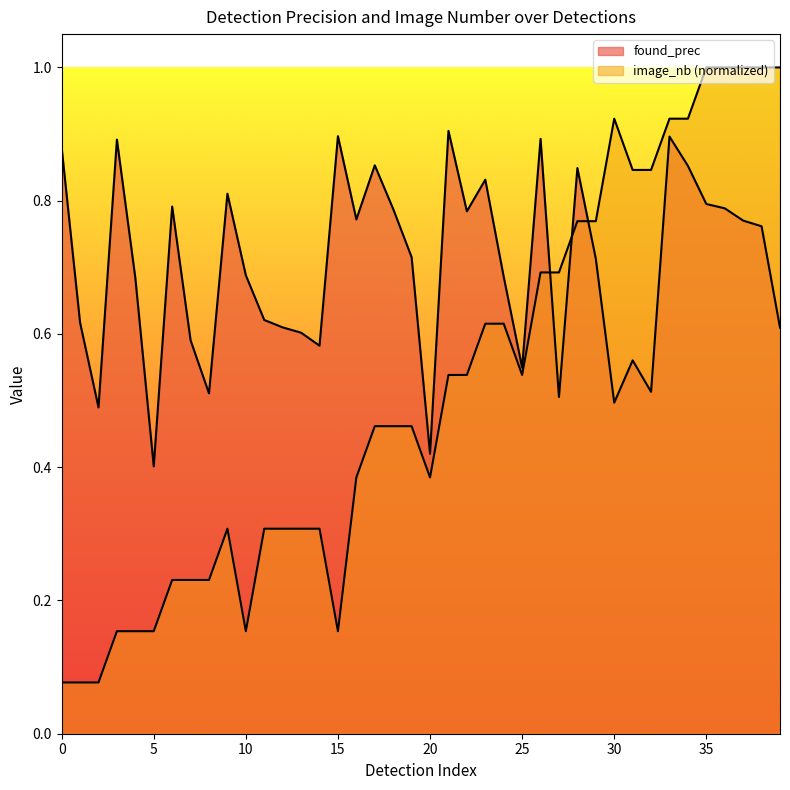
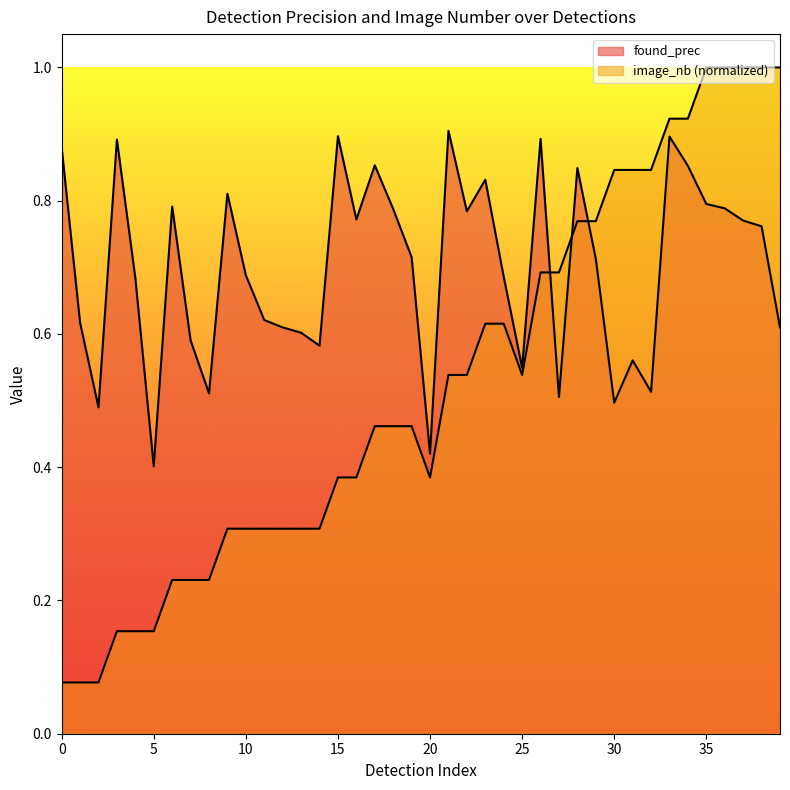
  {
    "found_prec": {
      "0": 0.88,
      "5": 0.40,
      "10": 0.69,
      "15": 0.90,
      "20": 0.42,
      "25": 0.55,
      "30": 0.50,
      "35": 0.80
    },
    "image_nb (normalized)": {
      "0": 0.08,
      "5": 0.15,
-     "10": 0.15,
-     "15": 0.15,
+     "10": 0.31,
+     "15": 0.38,
      "20": 0.38,
      "25": 0.54,
-     "30": 0.92
+     "30": 0.85
    }
  }
